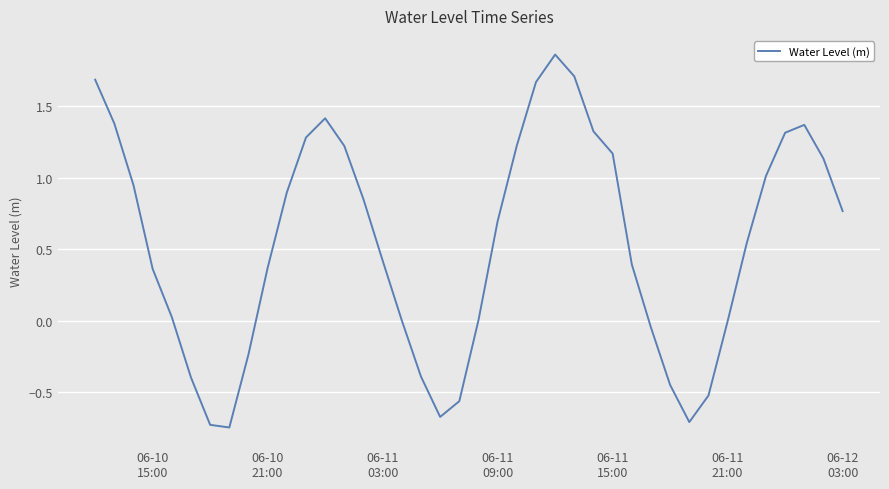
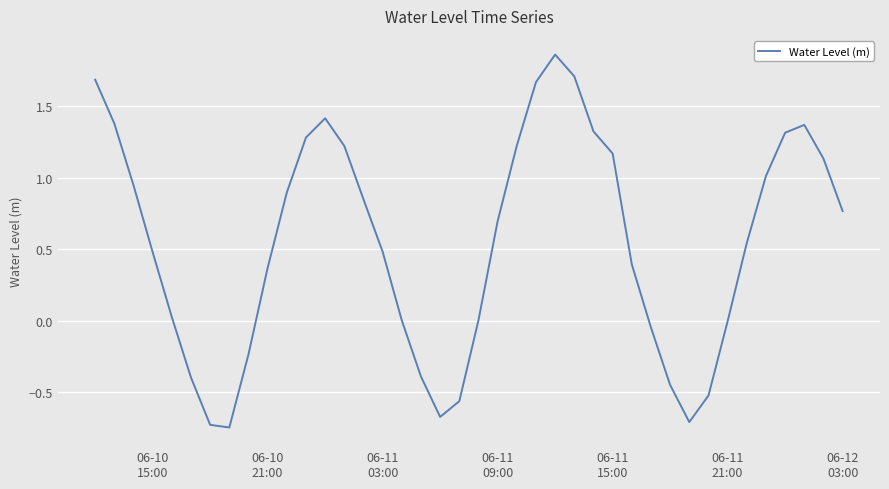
  {
-   "06-10 15:00": 0.36,
+   "06-10 15:00": 0.48,
    "06-10 21:00": 0.37,
-   "06-11 03:00": 0.42,
+   "06-11 03:00": 0.48,
    "06-11 09:00": 0.70,
    "06-11 15:00": 1.17,
    "06-11 21:00": 0.00,
    "06-12 03:00": 0.77
  }
